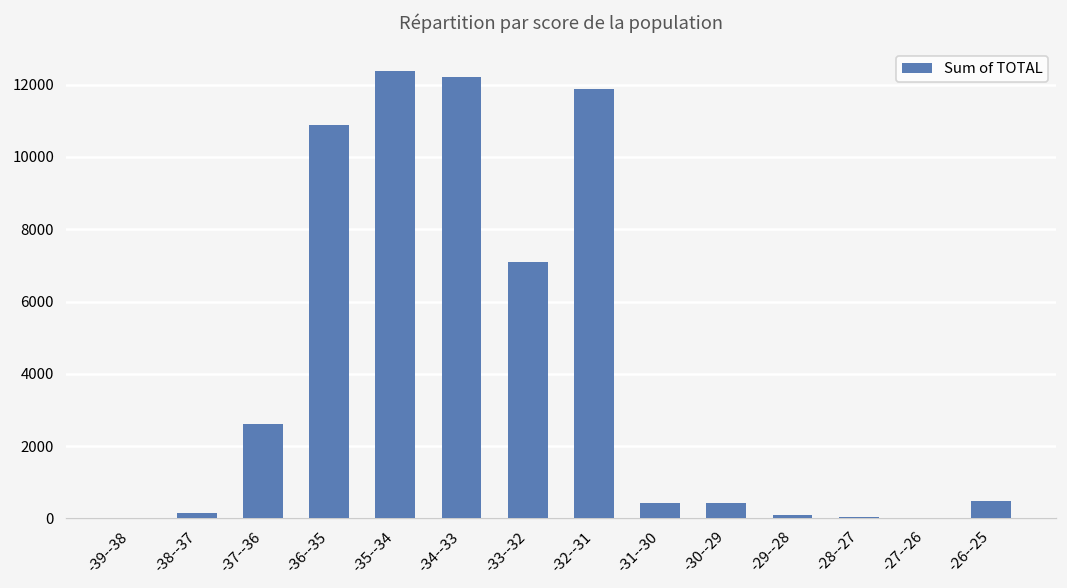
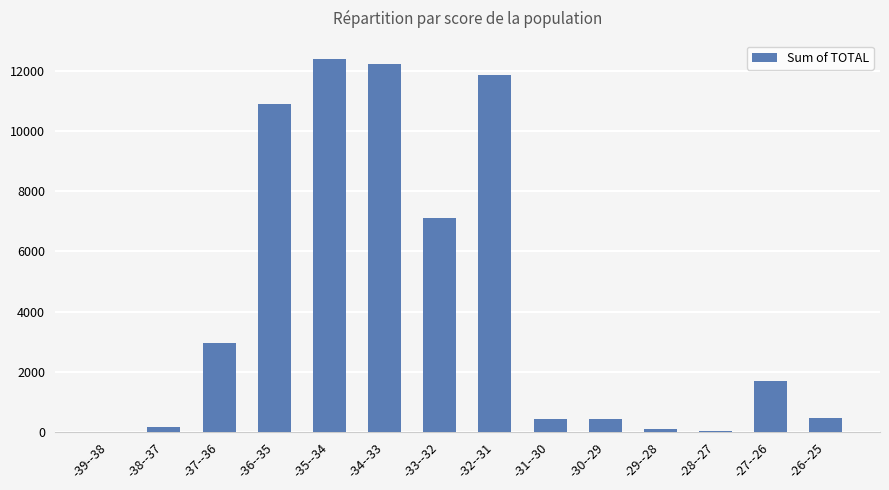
  {
    "-38--37": 200,
-   "-37--36": 2600,
+   "-37--36": 3000,
    "-36--35": 10900,
    "-35--34": 12400,
    "-34--33": 12200,
    "-33--32": 7100,
    "-32--31": 11900,
    "-31--30": 400,
    "-30--29": 400,
    "-29--28": 100,
-   "-27--26": 0,
+   "-27--26": 1700,
    "-26--25": 500
  }
